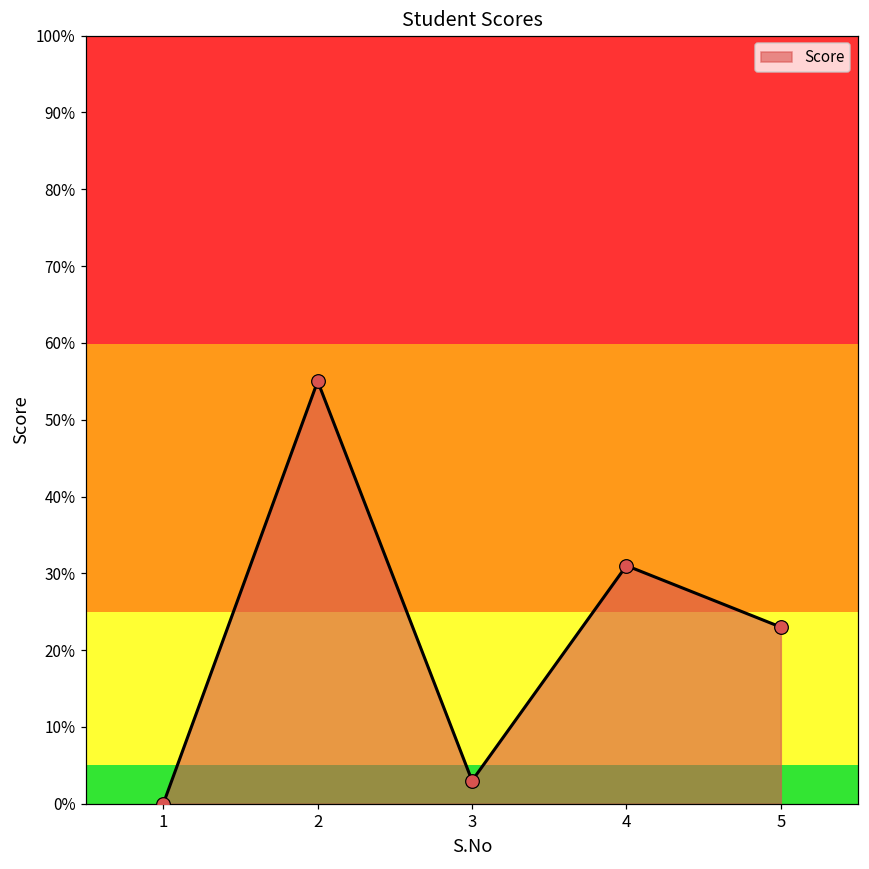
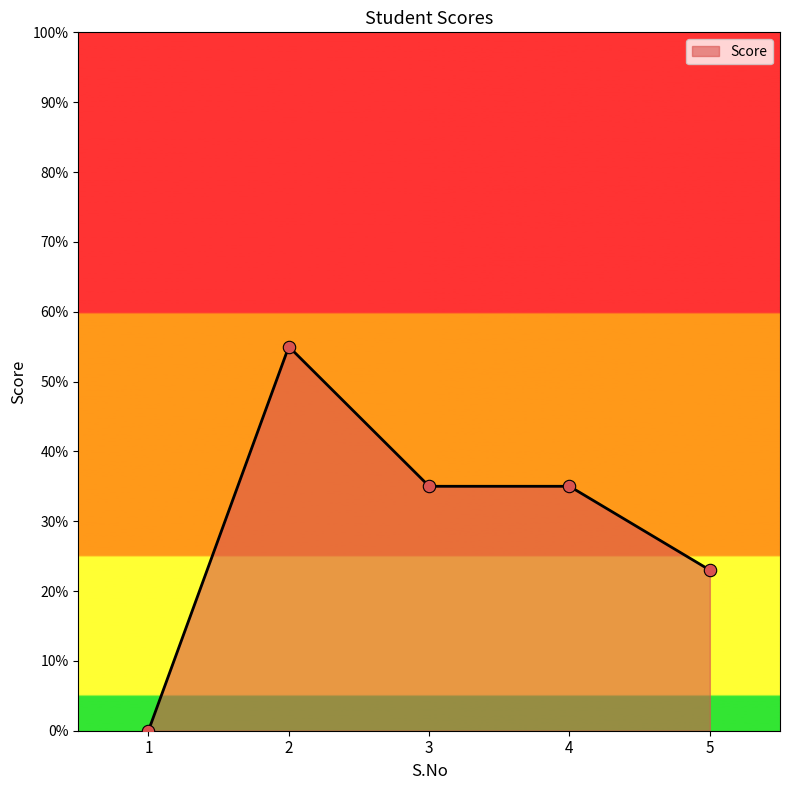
  {
    "1": "0%",
    "2": "55%",
-   "3": "3%",
-   "4": "31%",
+   "3": "35%",
+   "4": "35%",
    "5": "23%"
  }
